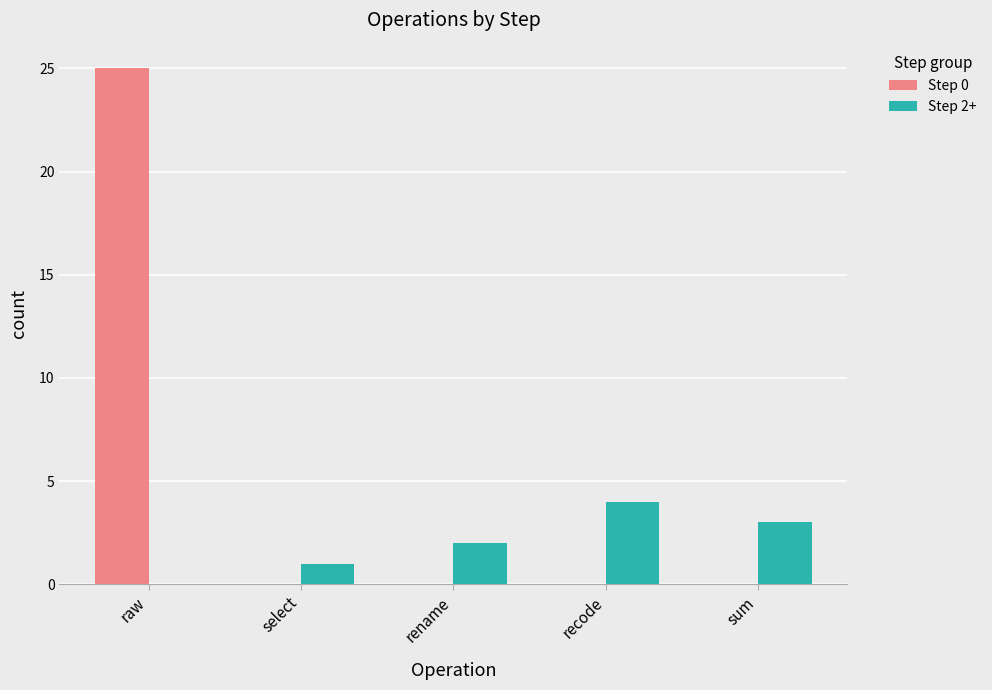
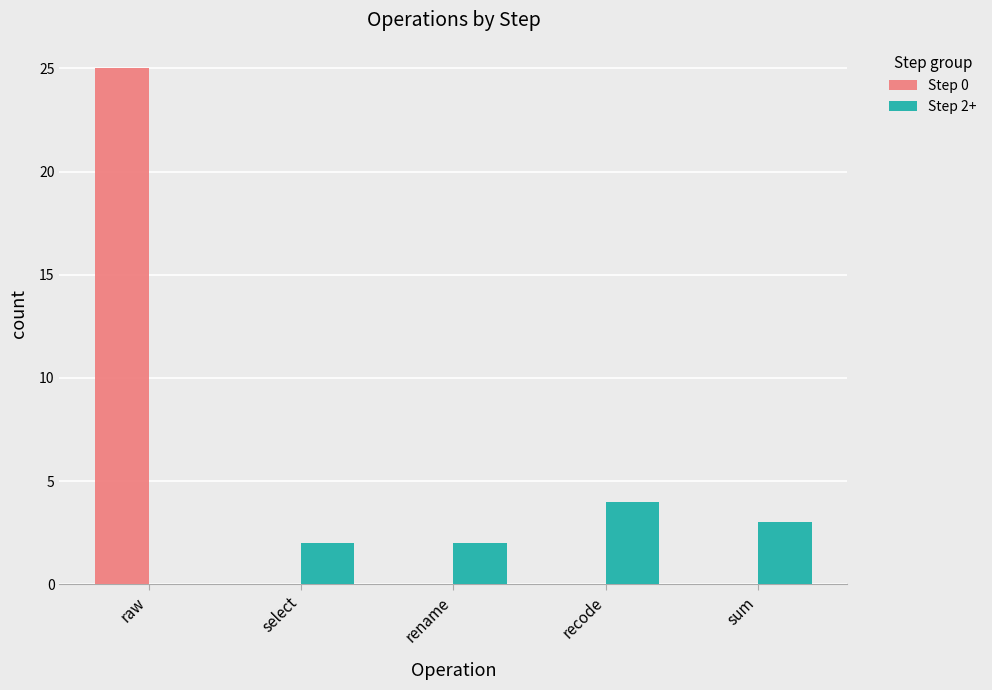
  {
    "Step 0": {
      "raw": 25,
      "select": 0,
      "rename": 0,
      "recode": 0,
      "sum": 0
    },
    "Step 2+": {
      "raw": 0,
-     "select": 1,
+     "select": 2,
      "rename": 2,
      "recode": 4,
      "sum": 3
    }
  }
